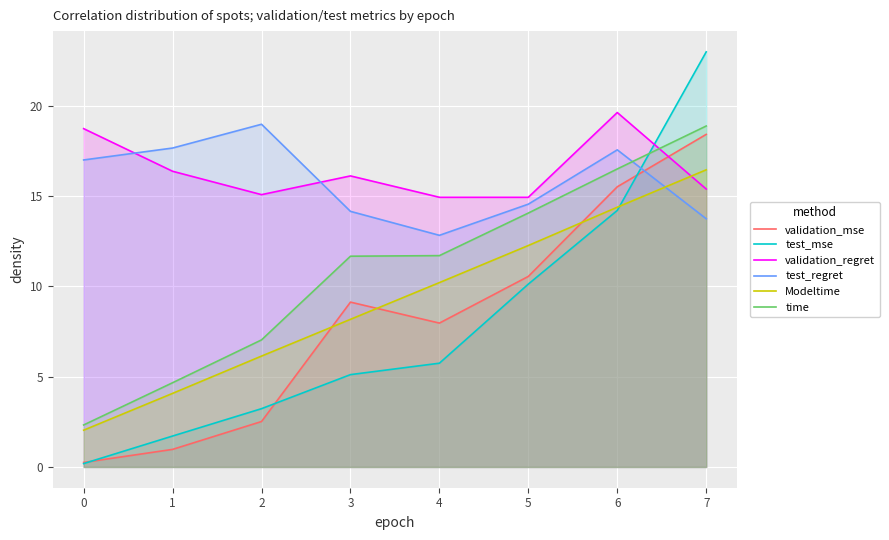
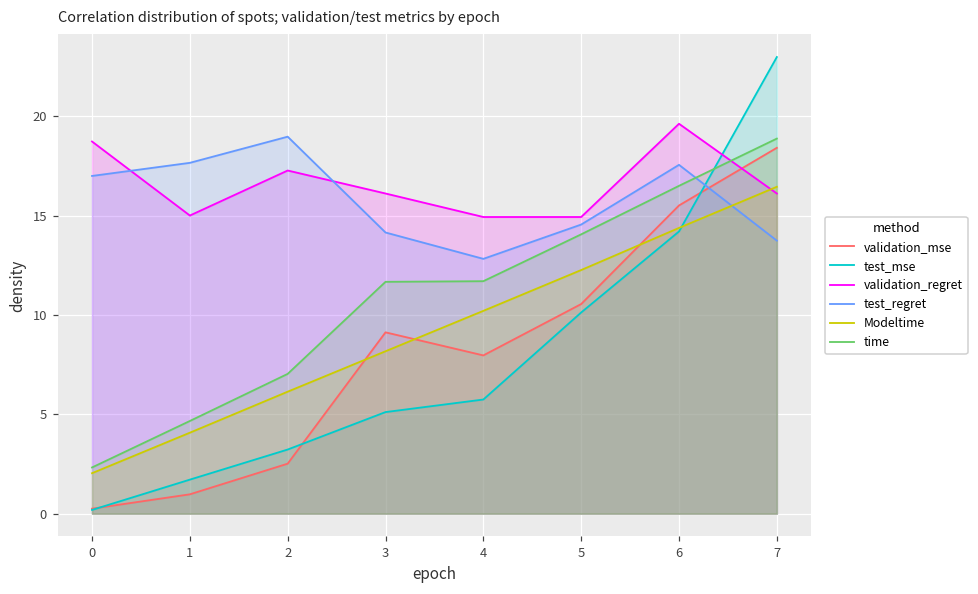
  {
    "validation_mse": {
      "1": 1.0,
      "2": 2.5,
      "3": 9.1,
      "4": 8.0,
      "5": 10.6,
      "6": 15.5,
      "7": 18.4
    },
    "test_mse": {
      "1": 1.7,
      "2": 3.2,
      "3": 5.1,
      "4": 5.7,
      "5": 10.1,
      "6": 14.2,
      "7": 23.0
    },
    "validation_regret": {
      "0": 18.7,
-     "1": 16.4,
-     "2": 15.1,
+     "1": 15.0,
+     "2": 17.3,
      "3": 16.1,
      "4": 14.9,
      "5": 14.9,
      "6": 19.6,
-     "7": 15.4
+     "7": 16.1
    },
    "test_regret": {
      "0": 17.0,
      "1": 17.7,
      "2": 19.0,
      "3": 14.2,
      "4": 12.8,
      "5": 14.6,
      "6": 17.6,
      "7": 13.7
    },
    "Modeltime": {
      "0": 2.0,
      "1": 4.1,
      "2": 6.1,
      "3": 8.2,
      "4": 10.2,
      "5": 12.3,
      "6": 14.4,
      "7": 16.5
    },
    "time": {
      "0": 2.3,
      "1": 4.7,
      "2": 7.0,
      "3": 11.7,
      "4": 11.7,
      "5": 14.1,
      "6": 16.5,
      "7": 18.9
    }
  }
